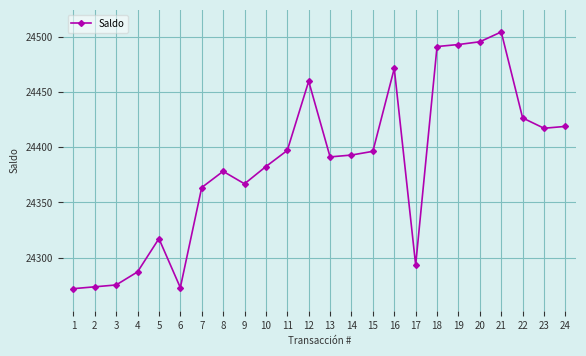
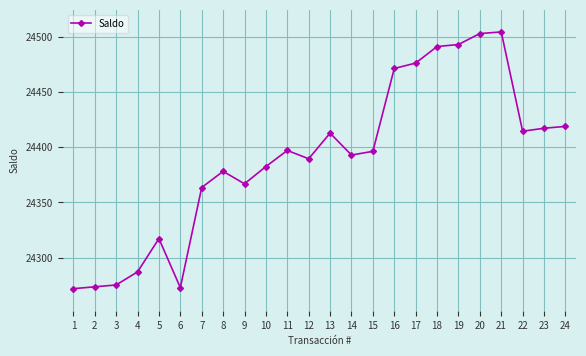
  {
    "1": 24272,
    "2": 24273,
    "3": 24275,
    "4": 24287,
    "5": 24317,
    "6": 24273,
    "7": 24364,
    "8": 24378,
    "9": 24367,
    "10": 24383,
    "11": 24397,
-   "12": 24460,
-   "13": 24391,
+   "12": 24390,
+   "13": 24413,
    "14": 24393,
    "15": 24396,
    "16": 24471,
-   "17": 24293,
+   "17": 24476,
    "18": 24491,
    "19": 24493,
-   "20": 24496,
+   "20": 24503,
    "21": 24505,
-   "22": 24427,
+   "22": 24415,
    "23": 24417,
    "24": 24419
  }
